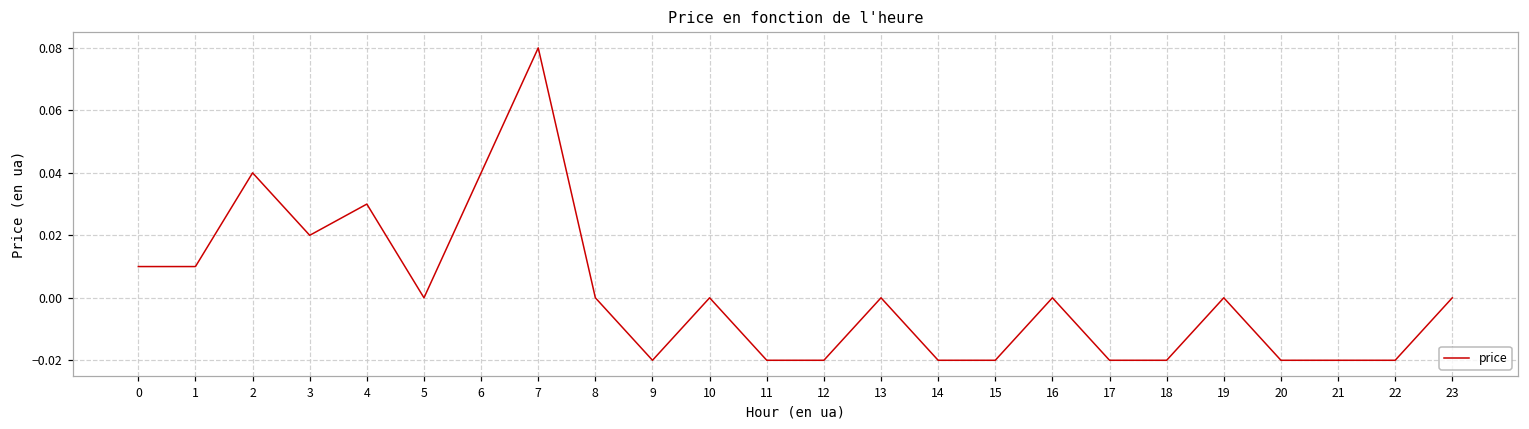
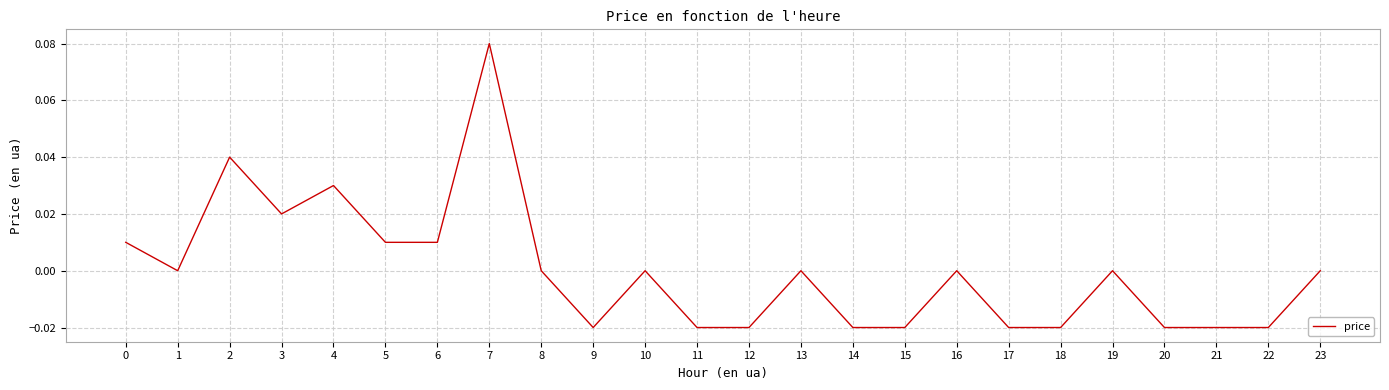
  {
    "0": 0.01,
-   "1": 0.01,
+   "1": 0.00,
    "2": 0.04,
    "3": 0.02,
    "4": 0.03,
-   "5": 0.00,
-   "6": 0.04,
+   "5": 0.01,
+   "6": 0.01,
    "7": 0.08,
    "8": 0.00,
    "9": -0.02,
    "10": 0.00,
    "11": -0.02,
    "12": -0.02,
    "13": 0.00,
    "14": -0.02,
    "15": -0.02,
    "16": 0.00,
    "17": -0.02,
    "18": -0.02,
    "19": 0.00,
    "20": -0.02,
    "21": -0.02,
    "22": -0.02,
    "23": 0.00
  }
